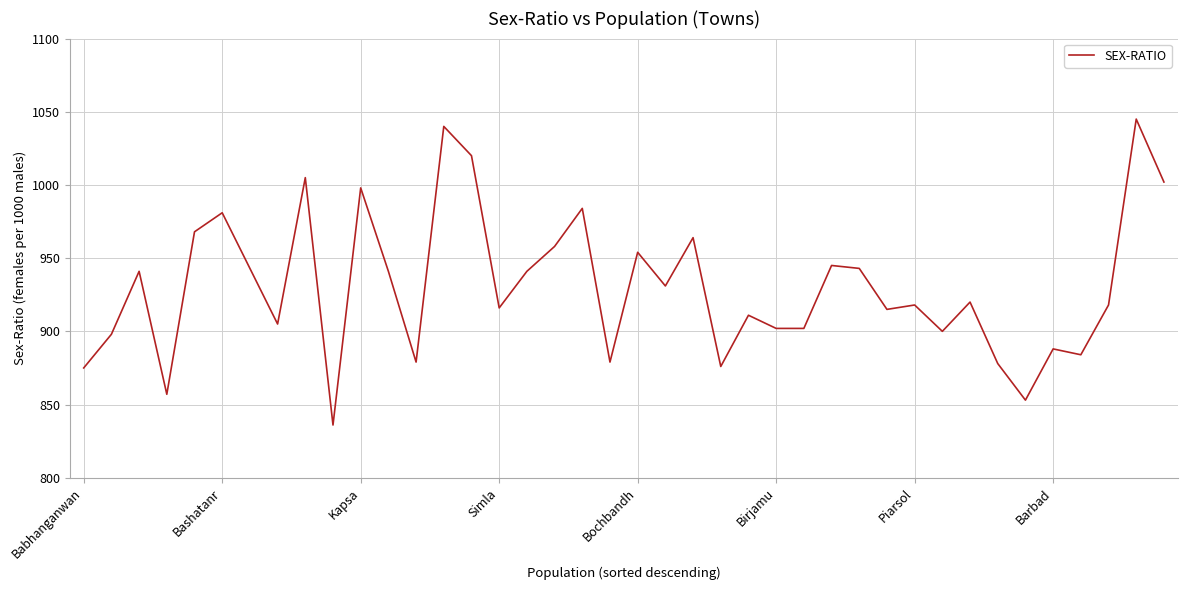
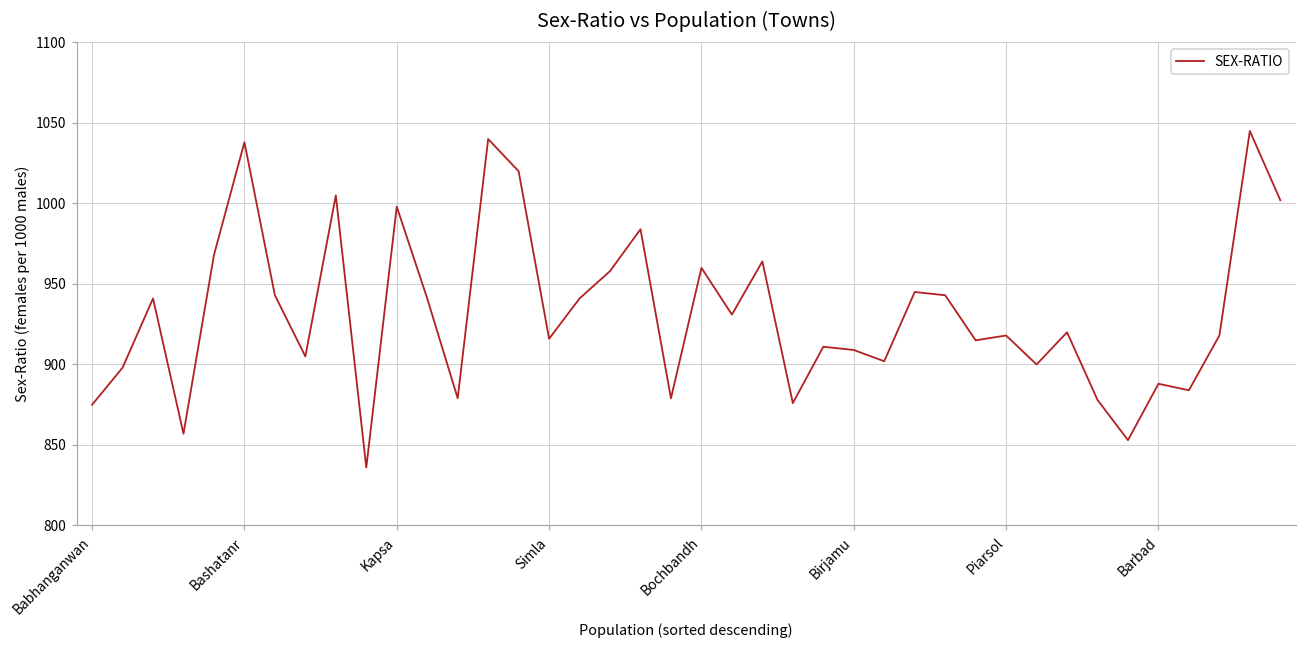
  {
    "Babhanganwan": 875,
-   "Bashatanr": 981,
+   "Bashatanr": 1038,
    "Kapsa": 998,
    "Simla": 916,
-   "Bochbandh": 954,
-   "Birjamu": 902,
+   "Bochbandh": 960,
+   "Birjamu": 909,
    "Piarsol": 918,
    "Barbad": 888
  }
